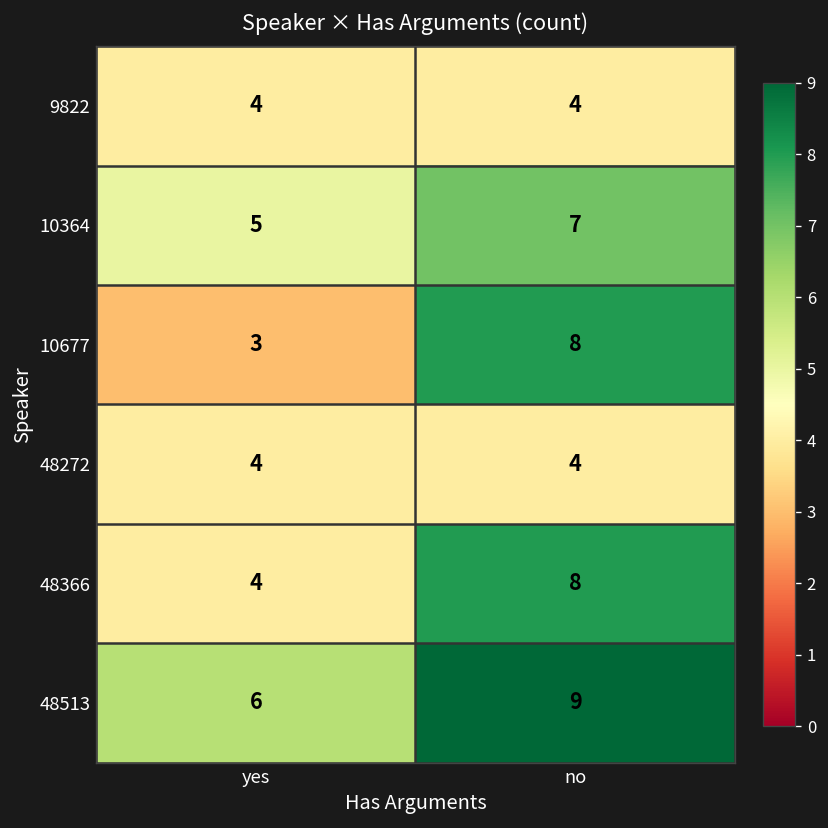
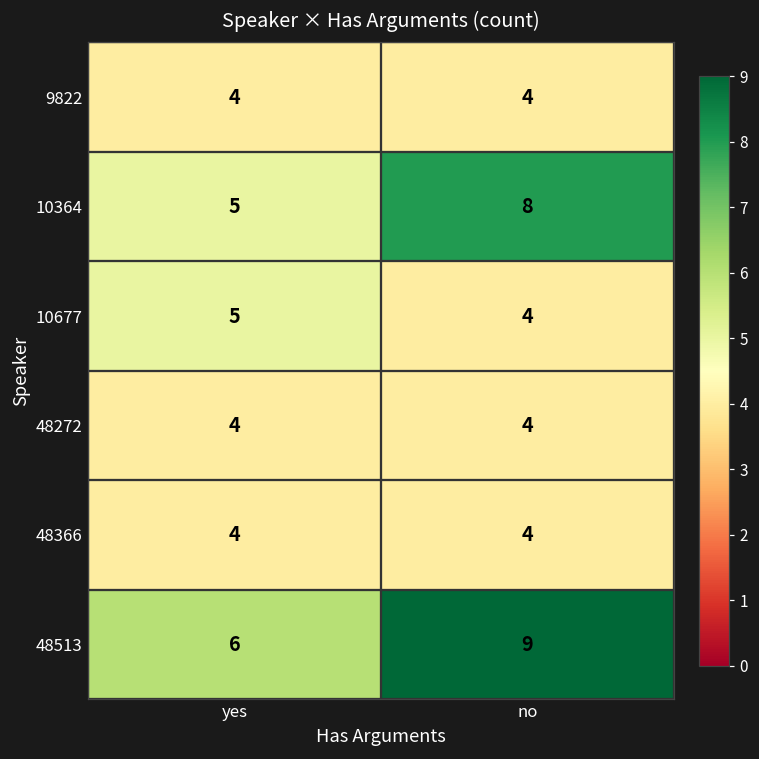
  {
    "9822": {
      "yes": 4,
      "no": 4
    },
    "10364": {
      "yes": 5,
-     "no": 7
+     "no": 8
    },
    "10677": {
-     "yes": 3,
-     "no": 8
+     "yes": 5,
+     "no": 4
    },
    "48272": {
      "yes": 4,
      "no": 4
    },
    "48366": {
      "yes": 4,
-     "no": 8
+     "no": 4
    },
    "48513": {
      "yes": 6,
      "no": 9
    }
  }
